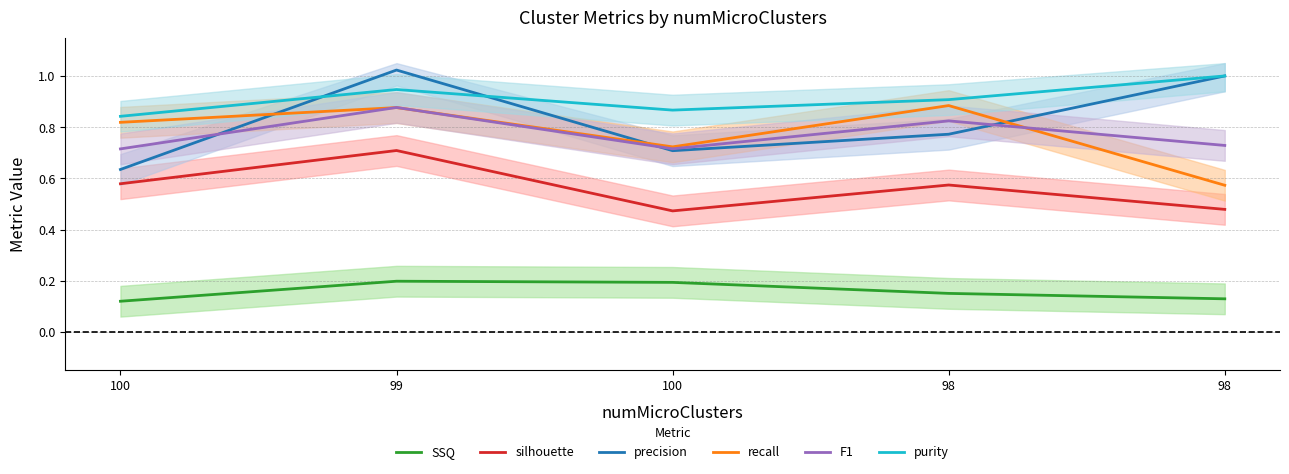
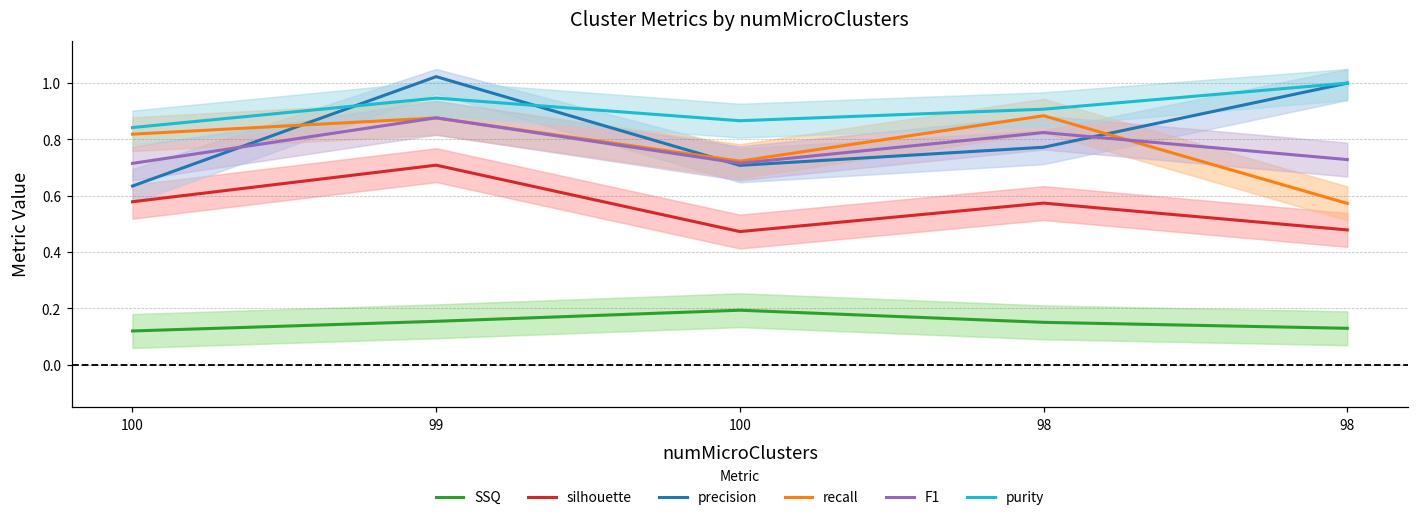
  {
    "SSQ": {
-     "99": 0.20
+     "99": 0.15
    },
    "silhouette": {
      "99": 0.71
    },
    "precision": {
      "99": 1.02
    },
    "purity": {
      "99": 0.95
    }
  }
